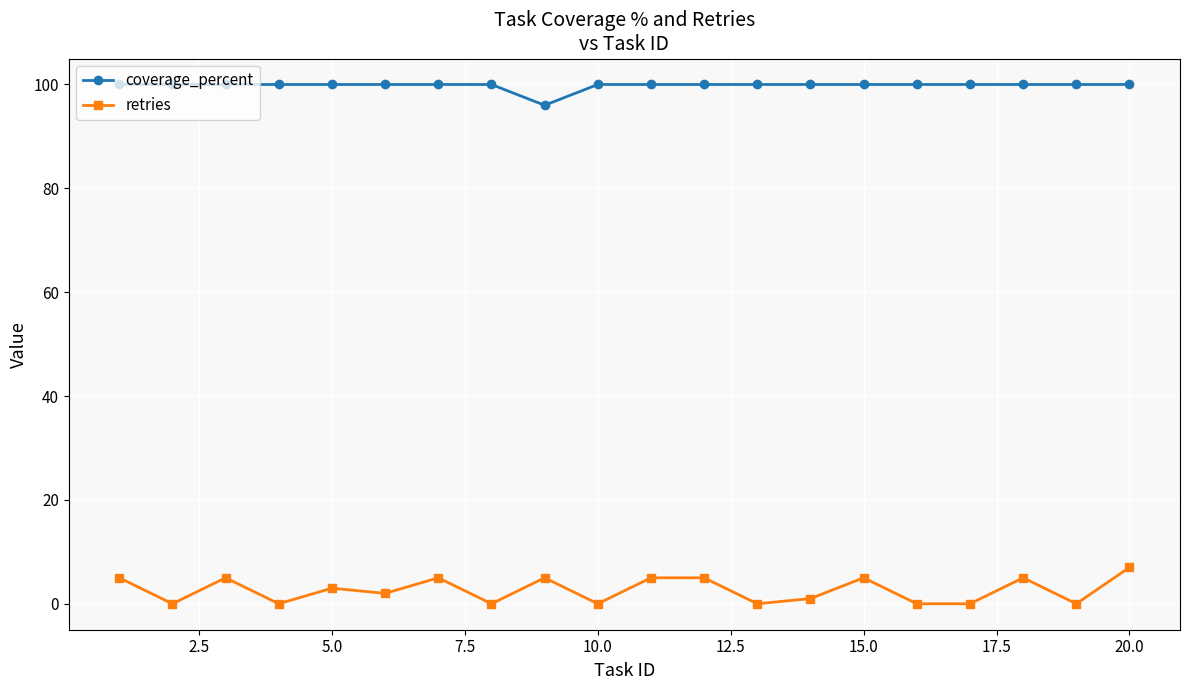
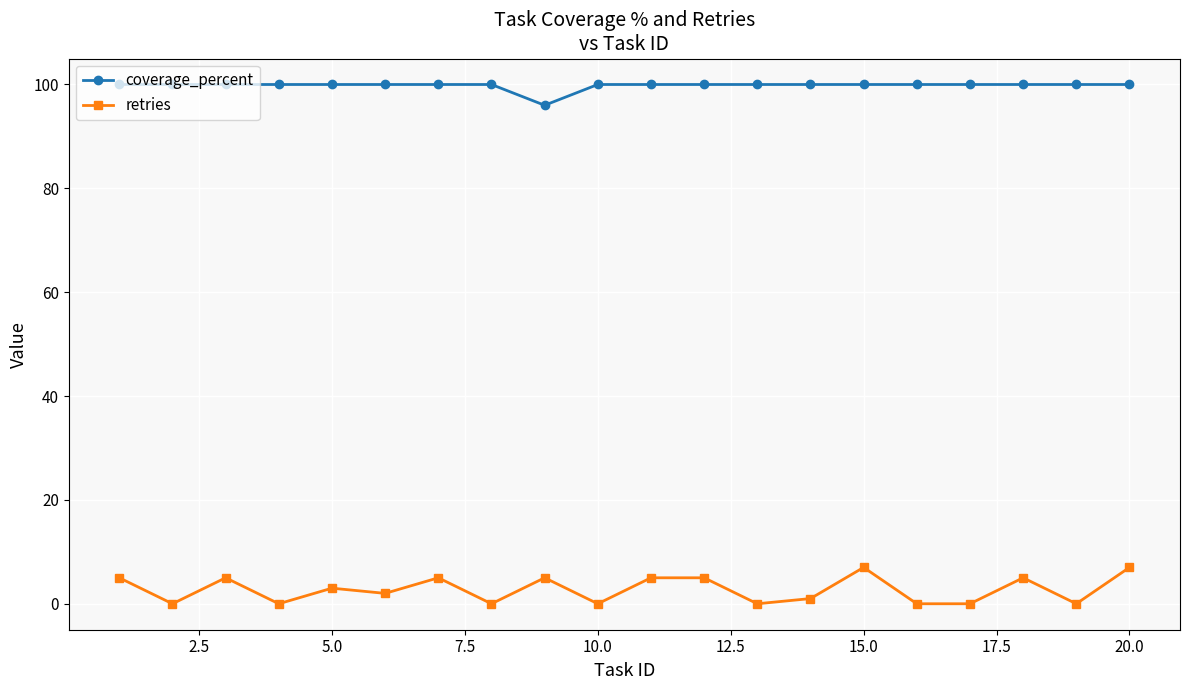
  {
    "coverage_percent": {
      "5.0": 100,
      "10.0": 100,
      "15.0": 100,
      "20.0": 100
    },
    "retries": {
      "5.0": 3,
      "10.0": 0,
-     "15.0": 5,
+     "15.0": 7,
      "20.0": 7
    }
  }
